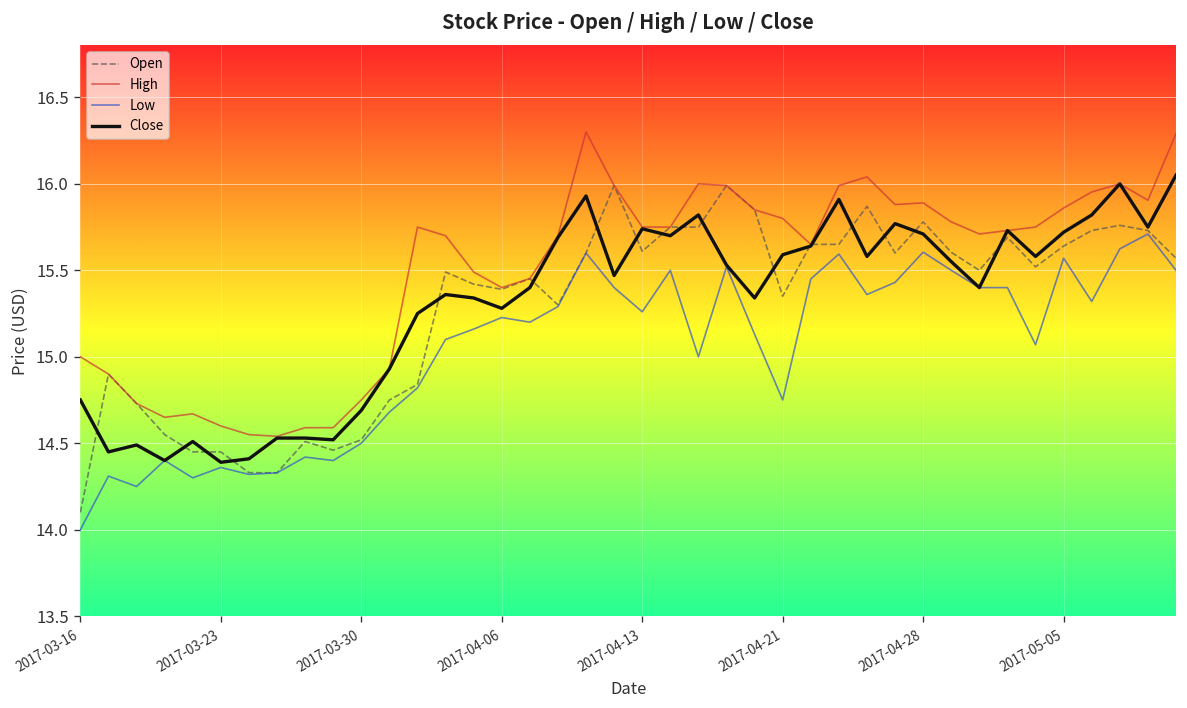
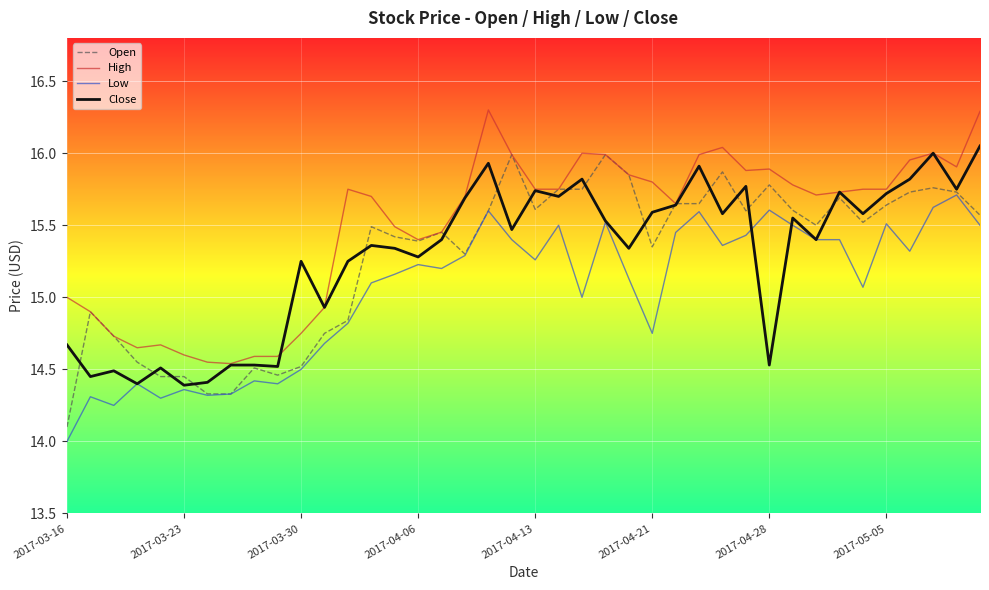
  {
    "Open": {
      "2017-03-16": 14.10,
      "2017-03-23": 14.45,
      "2017-03-30": 14.52,
      "2017-04-13": 15.61,
      "2017-04-21": 15.35,
      "2017-04-28": 15.78,
      "2017-05-05": 15.64
    },
    "High": {
      "2017-03-16": 15.00,
      "2017-03-23": 14.60,
      "2017-03-30": 14.75,
      "2017-04-21": 15.80,
      "2017-04-28": 15.89,
-     "2017-05-05": 15.86
+     "2017-05-05": 15.75
    },
    "Low": {
      "2017-03-16": 14.00,
      "2017-03-23": 14.36,
      "2017-03-30": 14.50,
      "2017-04-06": 15.23,
      "2017-04-13": 15.26,
      "2017-04-21": 14.75,
      "2017-04-28": 15.61,
-     "2017-05-05": 15.57
+     "2017-05-05": 15.51
    },
    "Close": {
-     "2017-03-16": 14.75,
+     "2017-03-16": 14.67,
      "2017-03-23": 14.39,
-     "2017-03-30": 14.69,
+     "2017-03-30": 15.25,
      "2017-04-06": 15.28,
      "2017-04-21": 15.59,
-     "2017-04-28": 15.71,
+     "2017-04-28": 14.53,
      "2017-05-05": 15.72
    }
  }
